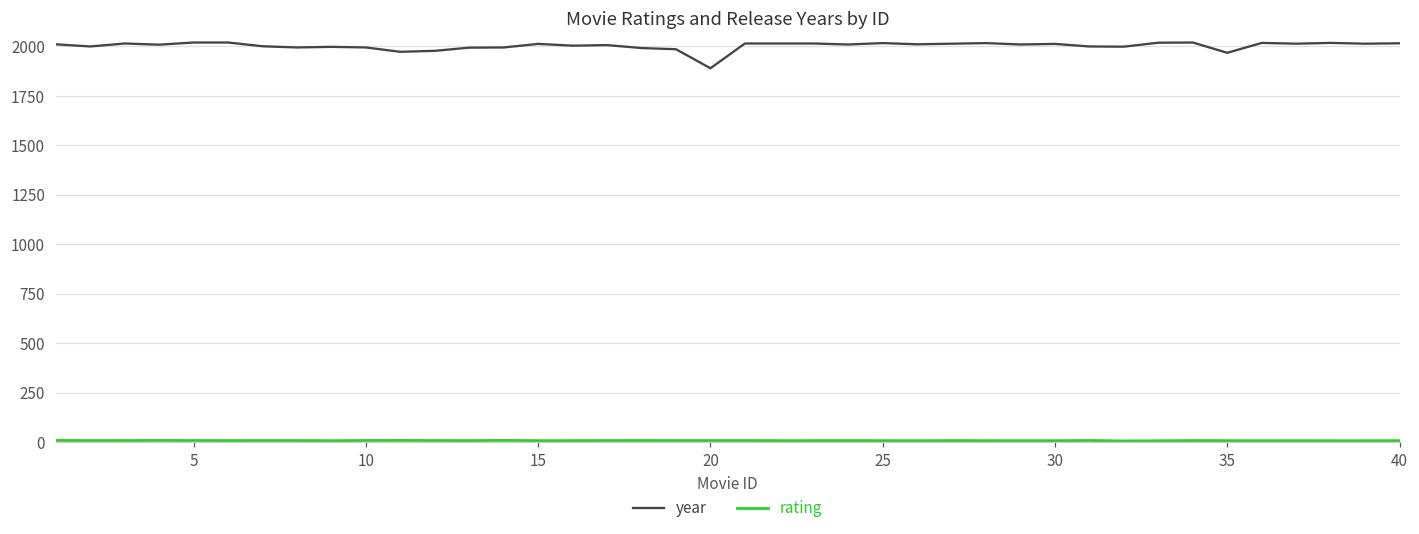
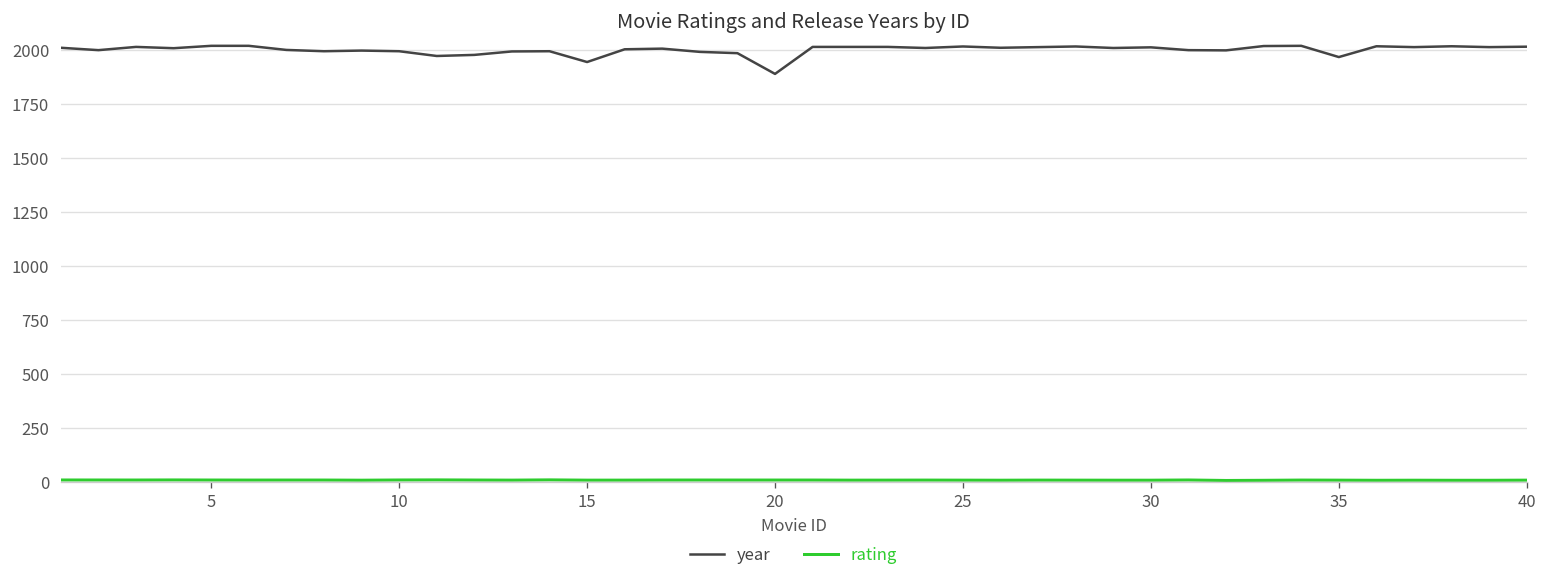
  {
    "year": {
      "5": 2020,
      "10": 1990,
-     "15": 2010,
+     "15": 1940,
      "20": 1890,
      "25": 2020,
      "30": 2010,
      "35": 1970,
      "40": 2020
    },
    "rating": {
      "5": 10,
      "10": 10,
      "15": 10,
      "20": 10,
      "25": 10,
      "30": 10,
      "35": 10,
      "40": 10
    }
  }
